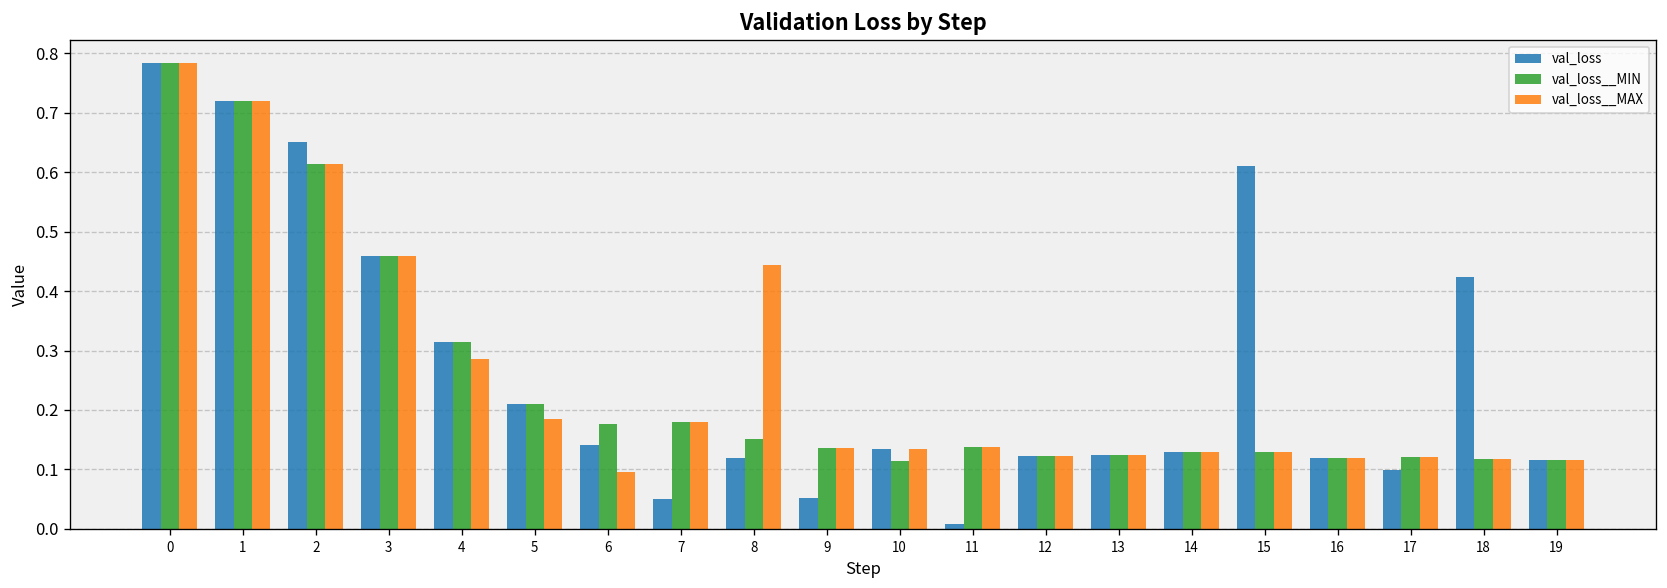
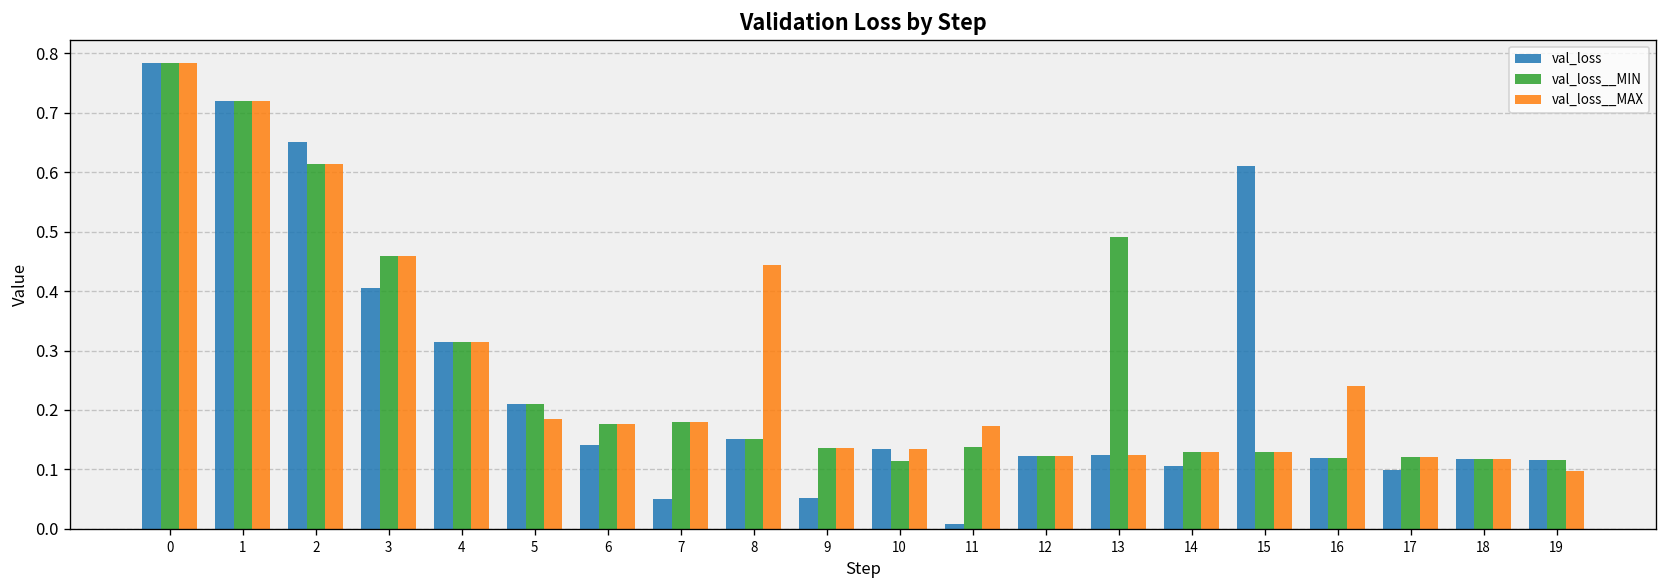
  {
    "val_loss": {
      "0": 0.78,
      "1": 0.72,
      "2": 0.65,
-     "3": 0.46,
+     "3": 0.41,
      "4": 0.31,
      "5": 0.21,
      "6": 0.14,
      "7": 0.05,
-     "8": 0.12,
+     "8": 0.15,
      "9": 0.05,
      "10": 0.14,
      "11": 0.01,
      "12": 0.12,
      "13": 0.12,
-     "14": 0.13,
+     "14": 0.11,
      "15": 0.61,
      "16": 0.12,
      "17": 0.10,
-     "18": 0.42,
+     "18": 0.12,
      "19": 0.12
    },
    "val_loss__MIN": {
      "0": 0.78,
      "1": 0.72,
      "2": 0.61,
      "3": 0.46,
      "4": 0.31,
      "5": 0.21,
      "6": 0.18,
      "7": 0.18,
      "8": 0.15,
      "9": 0.14,
      "10": 0.11,
      "11": 0.14,
      "12": 0.12,
-     "13": 0.12,
+     "13": 0.49,
      "14": 0.13,
      "15": 0.13,
      "16": 0.12,
      "17": 0.12,
      "18": 0.12,
      "19": 0.12
    },
    "val_loss__MAX": {
      "0": 0.78,
      "1": 0.72,
      "2": 0.61,
      "3": 0.46,
-     "4": 0.29,
+     "4": 0.31,
      "5": 0.18,
-     "6": 0.10,
+     "6": 0.18,
      "7": 0.18,
      "8": 0.44,
      "9": 0.14,
      "10": 0.14,
-     "11": 0.14,
+     "11": 0.17,
      "12": 0.12,
      "13": 0.12,
      "14": 0.13,
      "15": 0.13,
-     "16": 0.12,
+     "16": 0.24,
      "17": 0.12,
      "18": 0.12,
-     "19": 0.12
+     "19": 0.10
    }
  }
